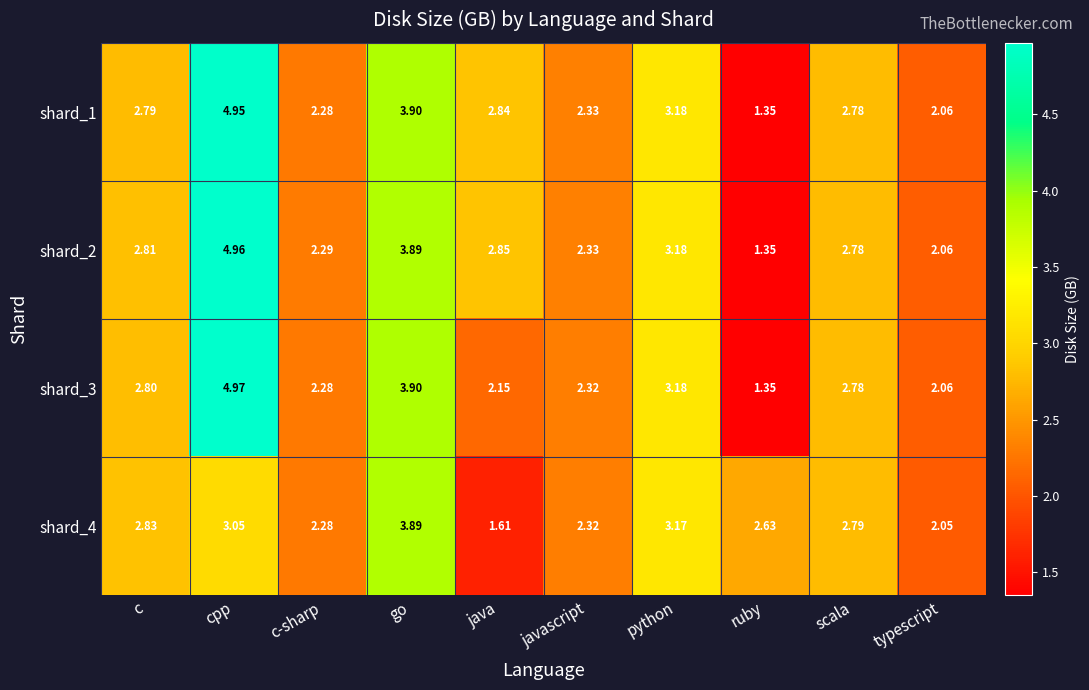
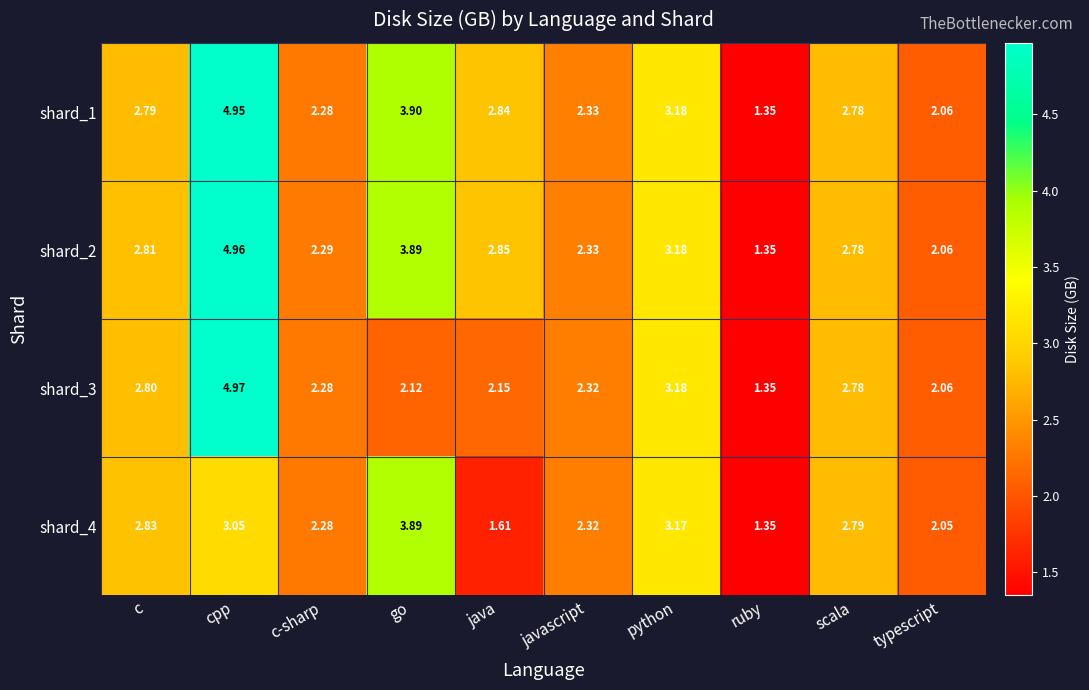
  {
    "shard_1": {
      "c": 2.79,
      "cpp": 4.95,
      "c-sharp": 2.28,
      "go": 3.90,
      "java": 2.84,
      "javascript": 2.33,
      "python": 3.18,
      "ruby": 1.35,
      "scala": 2.78,
      "typescript": 2.06
    },
    "shard_2": {
      "c": 2.81,
      "cpp": 4.96,
      "c-sharp": 2.29,
      "go": 3.89,
      "java": 2.85,
      "javascript": 2.33,
      "python": 3.18,
      "ruby": 1.35,
      "scala": 2.78,
      "typescript": 2.06
    },
    "shard_3": {
      "c": 2.80,
      "cpp": 4.97,
      "c-sharp": 2.28,
-     "go": 3.90,
+     "go": 2.12,
      "java": 2.15,
      "javascript": 2.32,
      "python": 3.18,
      "ruby": 1.35,
      "scala": 2.78,
      "typescript": 2.06
    },
    "shard_4": {
      "c": 2.83,
      "cpp": 3.05,
      "c-sharp": 2.28,
      "go": 3.89,
      "java": 1.61,
      "javascript": 2.32,
      "python": 3.17,
-     "ruby": 2.63,
+     "ruby": 1.35,
      "scala": 2.79,
      "typescript": 2.05
    }
  }
